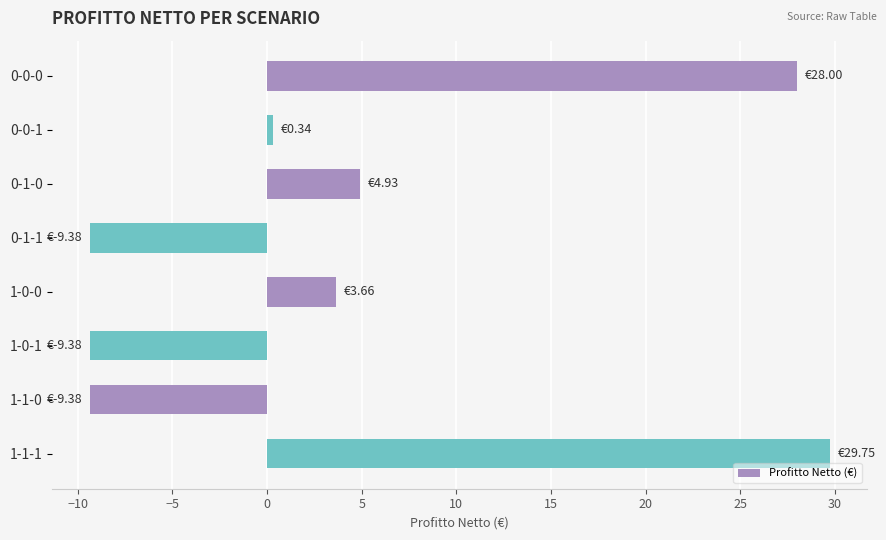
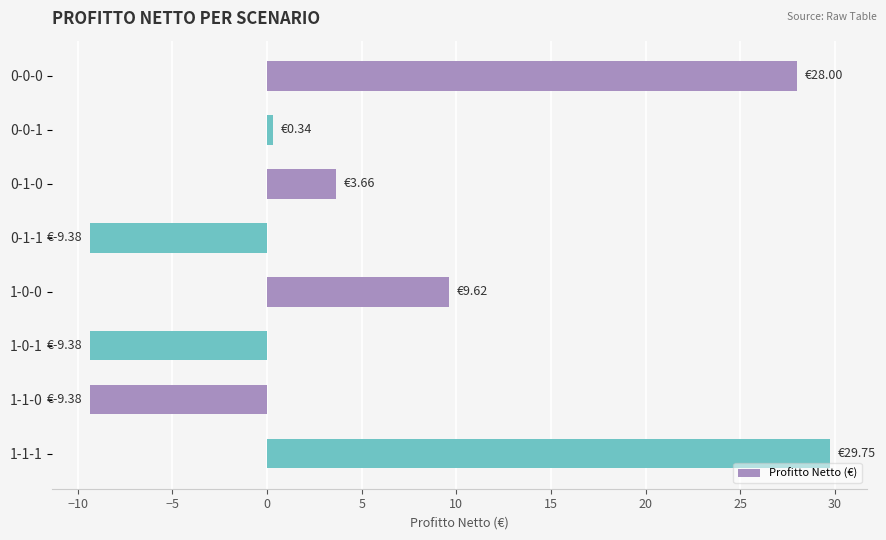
  {
    "0-0-0": "€28.00",
    "0-0-1": "€0.34",
-   "0-1-0": "€4.93",
+   "0-1-0": "€3.66",
    "0-1-1": "€-9.38",
-   "1-0-0": "€3.66",
+   "1-0-0": "€9.62",
    "1-0-1": "€-9.38",
    "1-1-0": "€-9.38",
    "1-1-1": "€29.75"
  }
